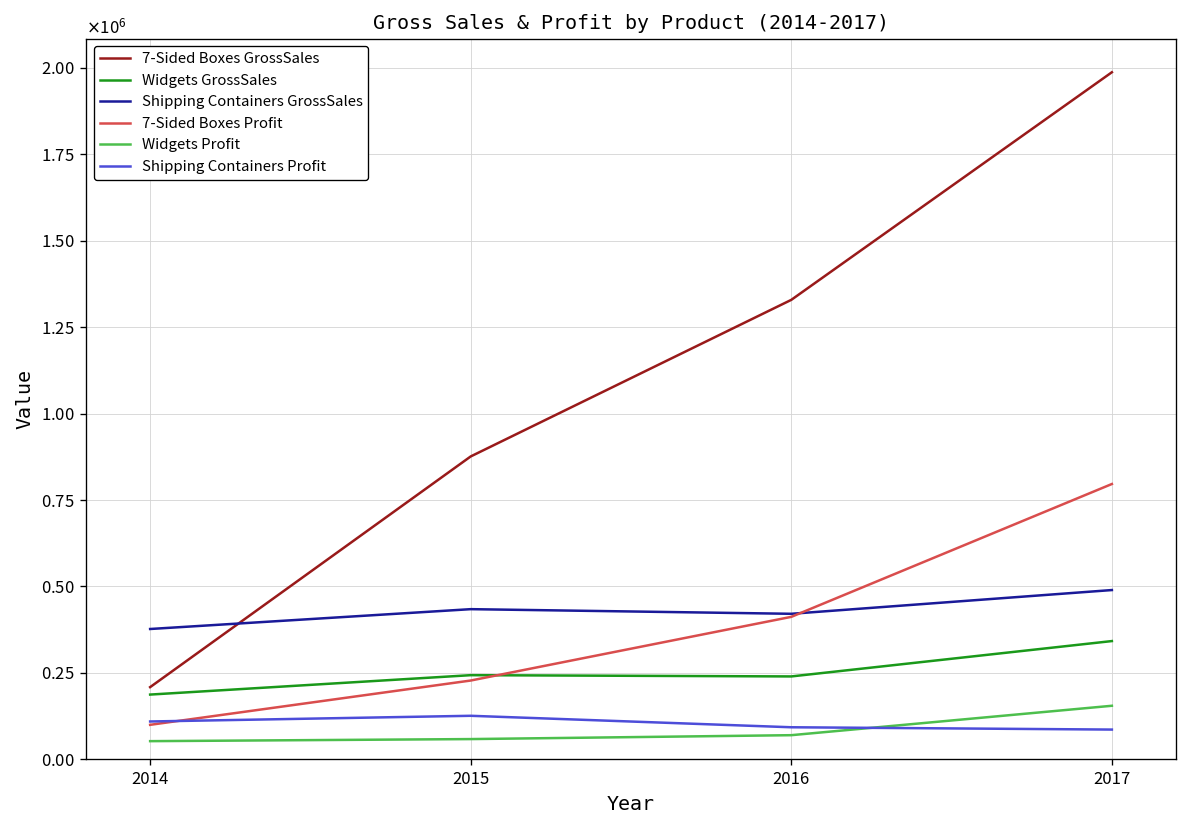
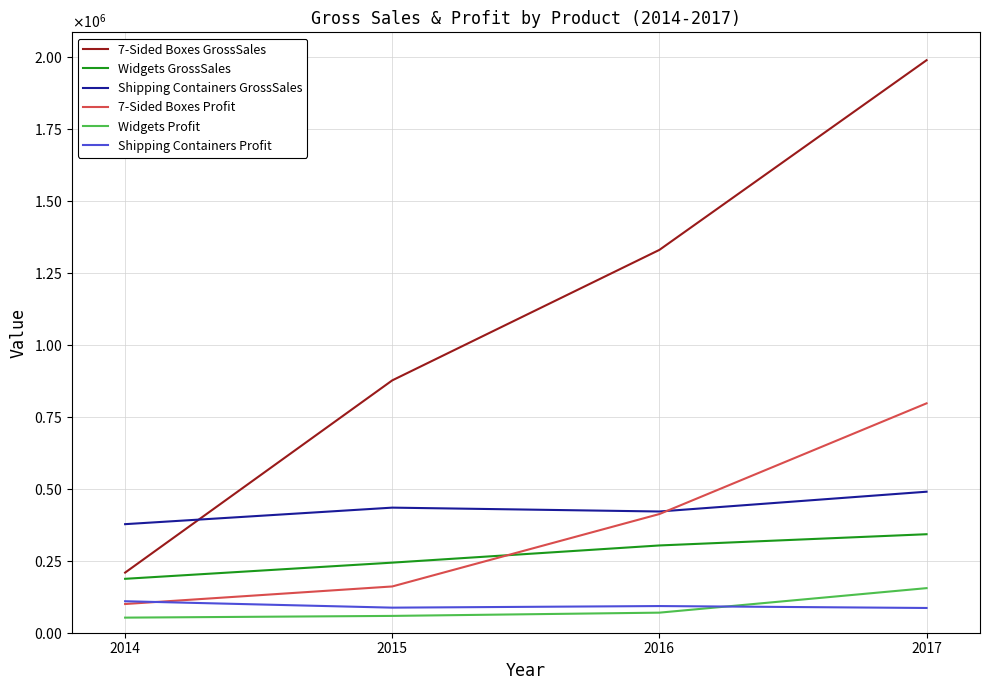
  {
    "7-Sided Boxes GrossSales": {
      "2014": 210000,
      "2015": 880000,
      "2016": 1330000,
      "2017": 1990000
    },
    "Widgets GrossSales": {
      "2014": 190000,
      "2015": 240000,
-     "2016": 240000,
+     "2016": 300000,
      "2017": 340000
    },
    "Shipping Containers GrossSales": {
      "2014": 380000,
      "2015": 430000,
      "2017": 490000
    },
    "7-Sided Boxes Profit": {
      "2014": 100000,
-     "2015": 230000,
+     "2015": 160000,
      "2017": 800000
    },
    "Widgets Profit": {
      "2014": 50000,
      "2015": 60000,
      "2016": 70000,
      "2017": 150000
    },
    "Shipping Containers Profit": {
      "2014": 110000,
-     "2015": 130000,
+     "2015": 90000,
      "2016": 90000,
      "2017": 90000
    }
  }
